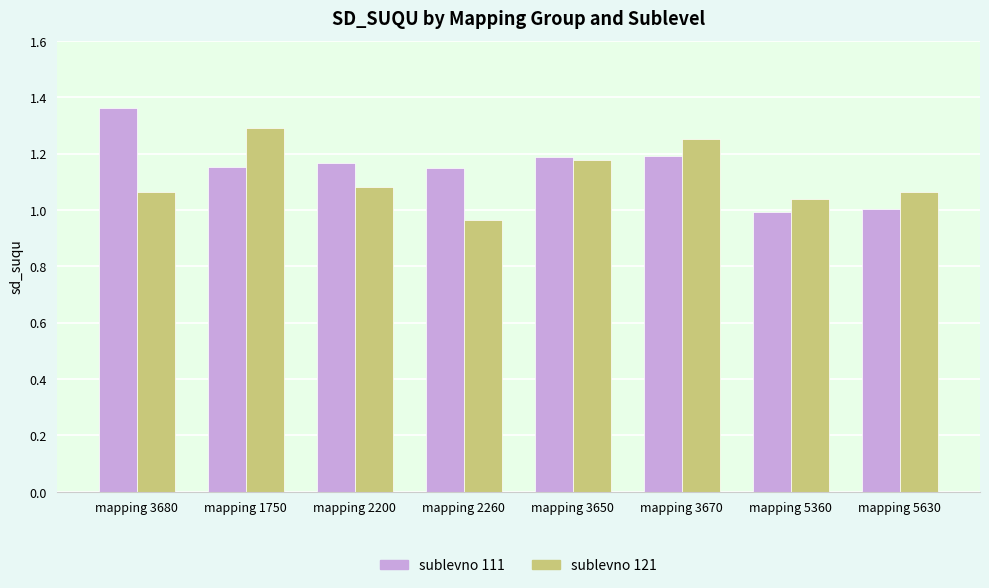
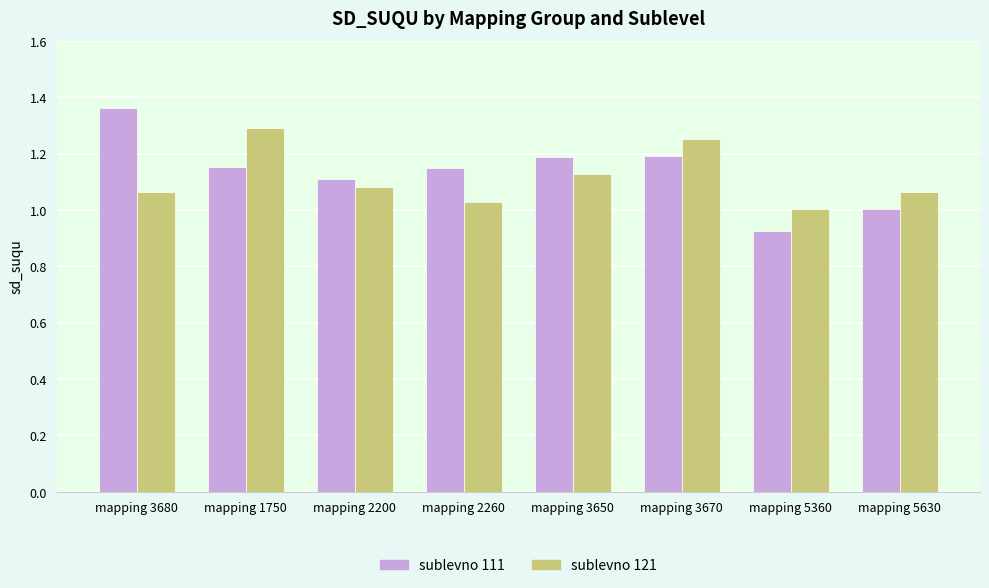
  {
    "sublevno 111": {
      "mapping 3680": 1.36,
      "mapping 1750": 1.15,
-     "mapping 2200": 1.17,
+     "mapping 2200": 1.11,
      "mapping 2260": 1.15,
      "mapping 3650": 1.19,
      "mapping 3670": 1.19,
-     "mapping 5360": 0.99,
+     "mapping 5360": 0.93,
      "mapping 5630": 1.00
    },
    "sublevno 121": {
      "mapping 3680": 1.06,
      "mapping 1750": 1.29,
      "mapping 2200": 1.08,
-     "mapping 2260": 0.97,
-     "mapping 3650": 1.18,
+     "mapping 2260": 1.03,
+     "mapping 3650": 1.13,
      "mapping 3670": 1.25,
-     "mapping 5360": 1.04,
+     "mapping 5360": 1.00,
      "mapping 5630": 1.06
    }
  }
